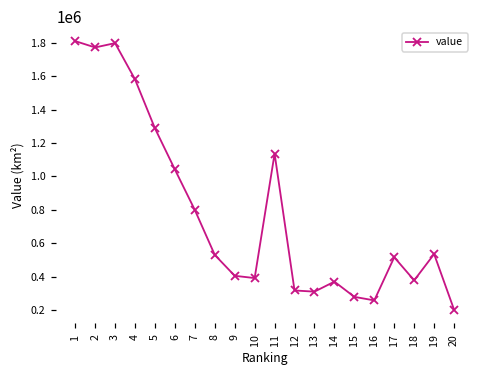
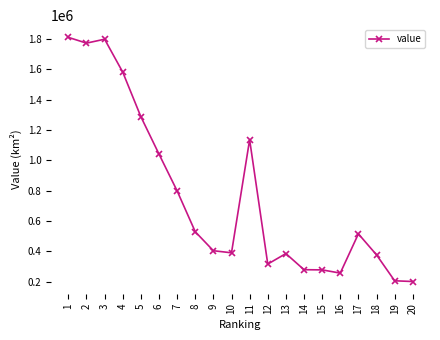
  {
    "1": 1810000,
    "2": 1770000,
    "3": 1800000,
    "4": 1580000,
    "5": 1290000,
    "6": 1040000,
    "7": 800000,
    "8": 530000,
    "9": 400000,
    "10": 390000,
    "11": 1140000,
    "12": 320000,
-   "13": 310000,
-   "14": 370000,
+   "13": 390000,
+   "14": 280000,
    "15": 280000,
    "16": 260000,
    "17": 520000,
    "18": 380000,
-   "19": 530000,
+   "19": 210000,
    "20": 200000
  }
